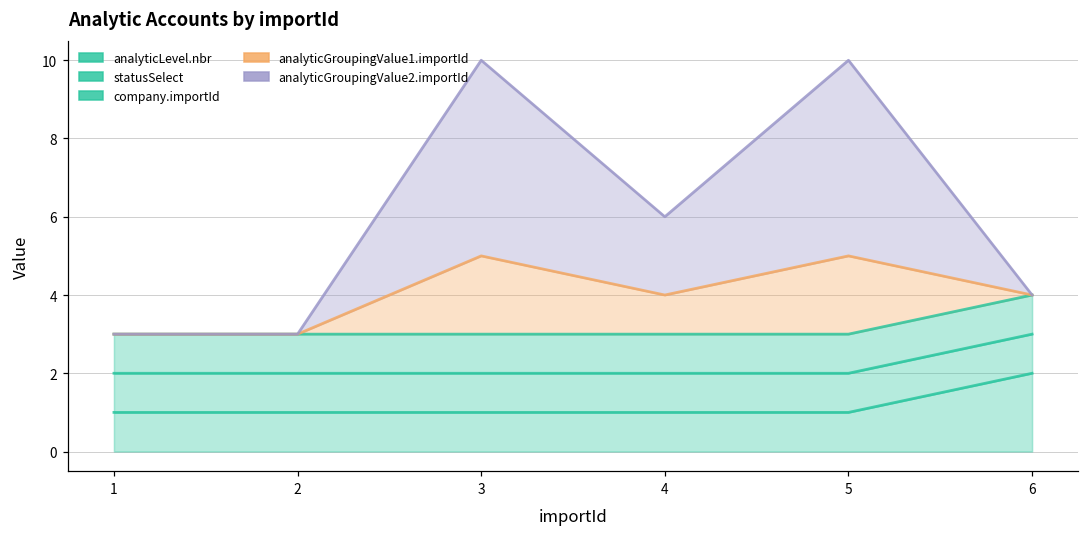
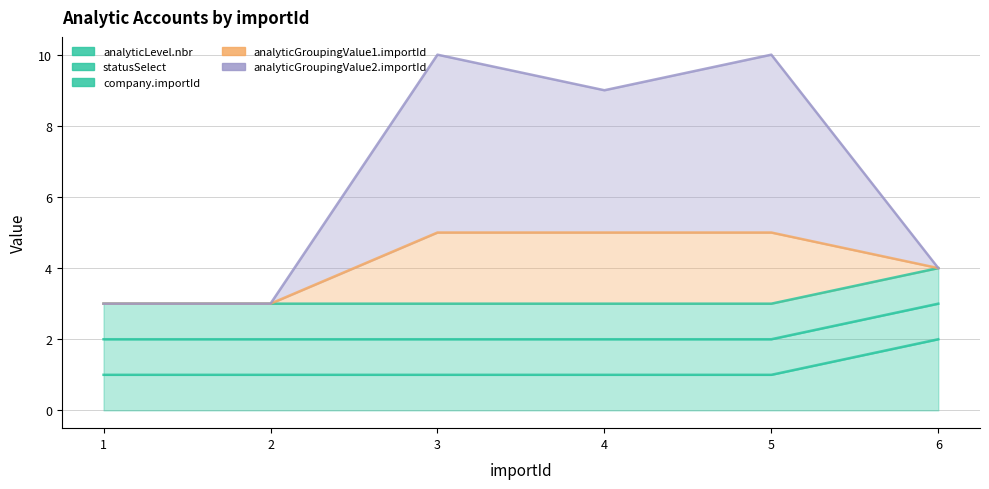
  {
    "analyticGroupingValue1.importId": {
      "3": 5,
-     "4": 1,
+     "4": 2,
      "5": 5
    },
    "analyticGroupingValue2.importId": {
      "3": 5,
-     "4": 2,
+     "4": 4,
      "5": 5
    }
  }
